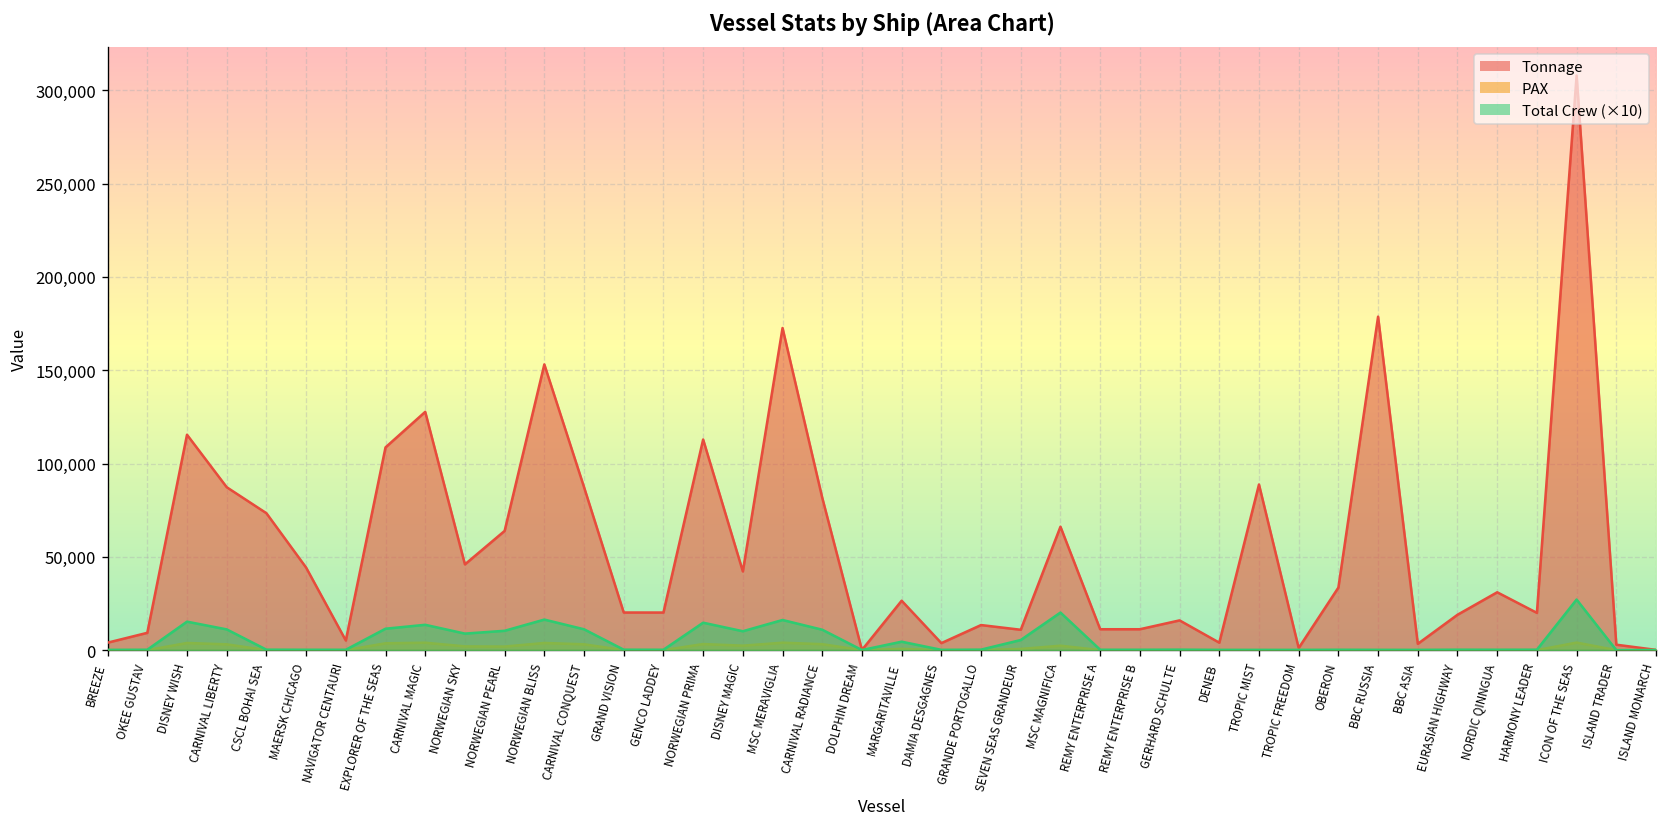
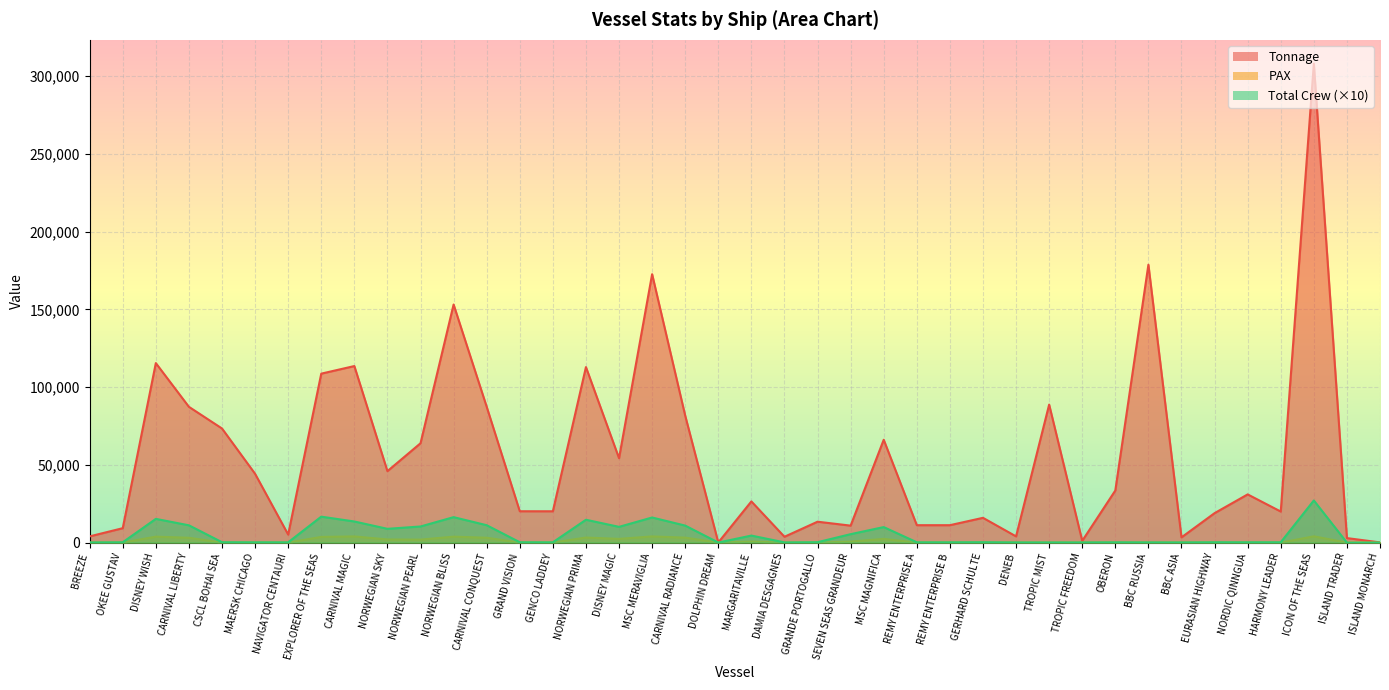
  {
    "Tonnage": {
      "BREEZE": "4,000",
      "OKEE GUSTAV": "9,000",
      "DISNEY WISH": "115,000",
      "CARNIVAL LIBERTY": "87,000",
      "CSCL BOHAI SEA": "73,000",
      "MAERSK CHICAGO": "44,000",
      "NAVIGATOR CENTAURI": "5,000",
      "EXPLORER OF THE SEAS": "109,000",
-     "CARNIVAL MAGIC": "128,000",
+     "CARNIVAL MAGIC": "114,000",
      "NORWEGIAN SKY": "46,000",
      "NORWEGIAN PEARL": "64,000",
      "NORWEGIAN BLISS": "153,000",
      "CARNIVAL CONQUEST": "87,000",
      "GRAND VISION": "20,000",
      "GENCO LADDEY": "20,000",
      "NORWEGIAN PRIMA": "113,000",
-     "DISNEY MAGIC": "42,000",
+     "DISNEY MAGIC": "54,000",
      "MSC MERAVIGLIA": "173,000",
      "CARNIVAL RADIANCE": "82,000",
      "MARGARITAVILLE": "26,000",
      "DAMIA DESGAGNES": "4,000",
      "GRANDE PORTOGALLO": "13,000",
      "SEVEN SEAS GRANDEUR": "11,000",
      "MSC MAGNIFICA": "66,000",
      "REMY ENTERPRISE A": "11,000",
      "REMY ENTERPRISE B": "11,000",
      "GERHARD SCHULTE": "16,000",
      "DENEB": "4,000",
      "TROPIC MIST": "89,000",
      "OBERON": "34,000",
      "BBC RUSSIA": "179,000",
      "BBC ASIA": "3,000",
      "EURASIAN HIGHWAY": "19,000",
      "NORDIC QINNGUA": "31,000",
      "HARMONY LEADER": "20,000",
      "ISLAND TRADER": "3,000"
    },
    "PAX": {
      "DISNEY WISH": "4,000",
      "CARNIVAL LIBERTY": "3,000",
      "EXPLORER OF THE SEAS": "4,000",
      "CARNIVAL MAGIC": "4,000",
      "NORWEGIAN SKY": "2,000",
      "NORWEGIAN PEARL": "2,000",
      "NORWEGIAN BLISS": "4,000",
      "CARNIVAL CONQUEST": "3,000",
      "NORWEGIAN PRIMA": "3,000",
      "DISNEY MAGIC": "2,000",
      "MSC MERAVIGLIA": "4,000",
      "CARNIVAL RADIANCE": "3,000",
      "MARGARITAVILLE": "1,000",
      "SEVEN SEAS GRANDEUR": "1,000",
      "MSC MAGNIFICA": "2,000",
      "ICON OF THE SEAS": "4,000"
    },
    "Total Crew (×10)": {
      "DISNEY WISH": "15,000",
      "CARNIVAL LIBERTY": "11,000",
-     "EXPLORER OF THE SEAS": "11,000",
+     "EXPLORER OF THE SEAS": "17,000",
      "CARNIVAL MAGIC": "14,000",
      "NORWEGIAN SKY": "9,000",
      "NORWEGIAN PEARL": "10,000",
      "NORWEGIAN BLISS": "16,000",
      "CARNIVAL CONQUEST": "11,000",
      "NORWEGIAN PRIMA": "15,000",
      "DISNEY MAGIC": "10,000",
      "MSC MERAVIGLIA": "16,000",
      "CARNIVAL RADIANCE": "11,000",
      "MARGARITAVILLE": "5,000",
      "SEVEN SEAS GRANDEUR": "5,000",
-     "MSC MAGNIFICA": "20,000",
+     "MSC MAGNIFICA": "10,000",
      "ICON OF THE SEAS": "27,000"
    }
  }
